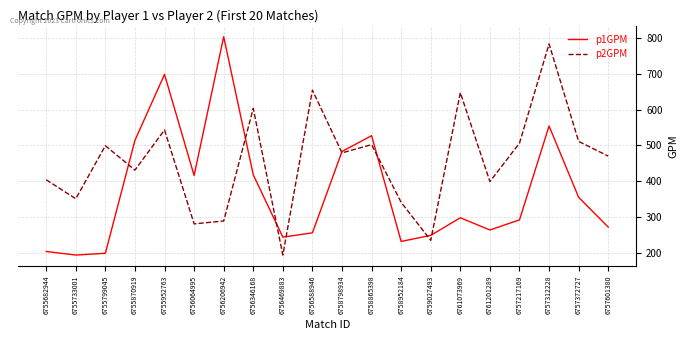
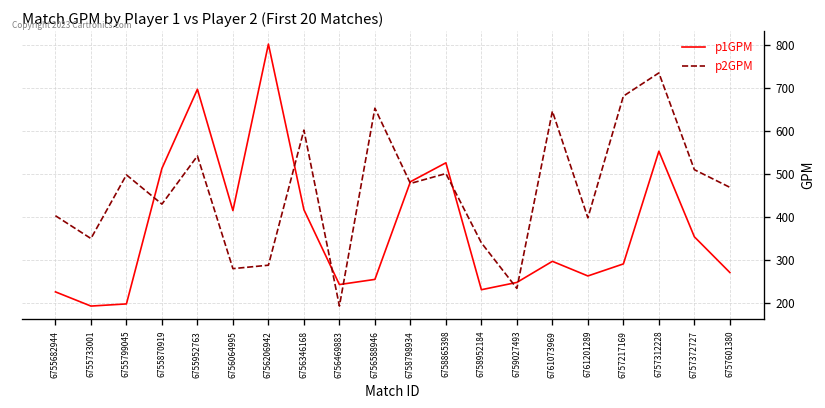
  {
    "p1GPM": {
-     "6755682944": 200,
+     "6755682944": 230,
      "6755733001": 190,
      "6755799045": 200,
      "6755870919": 510,
      "6755952763": 700,
      "6756064995": 420,
      "6756206942": 800,
      "6756346168": 420,
      "6756469883": 240,
      "6756588946": 260,
      "6758865398": 530,
      "6758952184": 230,
      "6759027493": 250,
      "6761073969": 300,
      "6761201289": 260,
      "6757217169": 290,
      "6757312228": 550,
      "6757372727": 360,
      "6757601380": 270
    },
    "p2GPM": {
      "6755682944": 400,
      "6755733001": 350,
      "6755799045": 500,
      "6755870919": 430,
      "6755952763": 540,
      "6756064995": 280,
      "6756206942": 290,
      "6756346168": 600,
      "6756469883": 190,
      "6756588946": 650,
      "6758865398": 500,
      "6758952184": 340,
      "6759027493": 240,
      "6761073969": 650,
      "6761201289": 400,
-     "6757217169": 510,
-     "6757312228": 780,
+     "6757217169": 680,
+     "6757312228": 740,
      "6757372727": 510,
      "6757601380": 470
    }
  }
